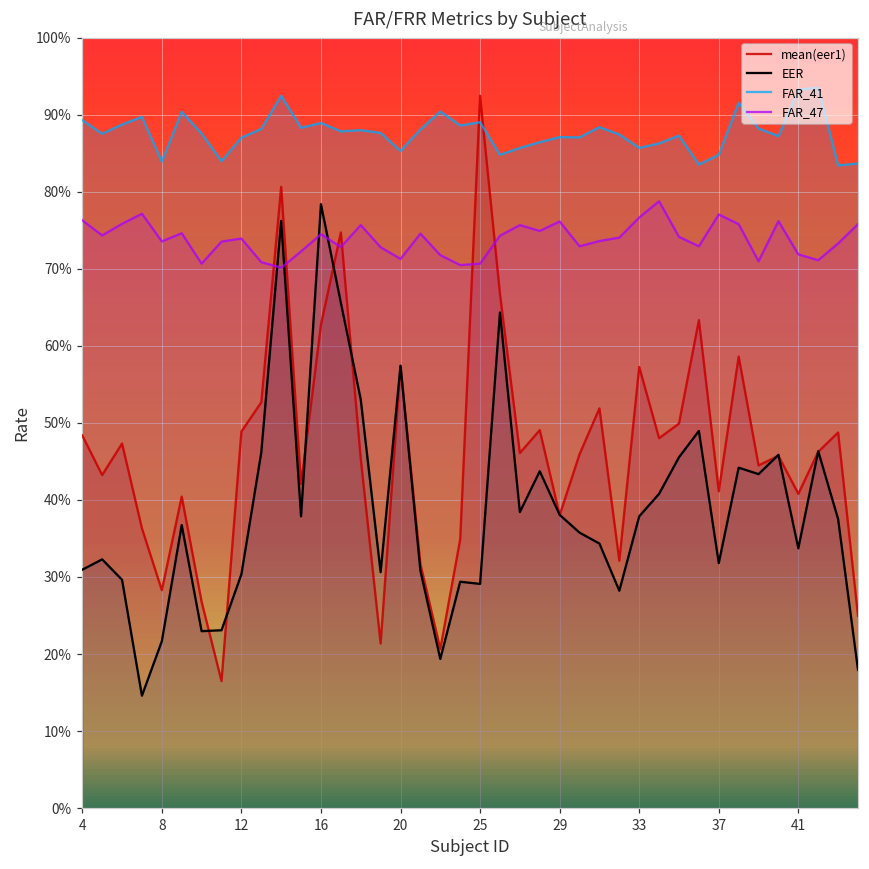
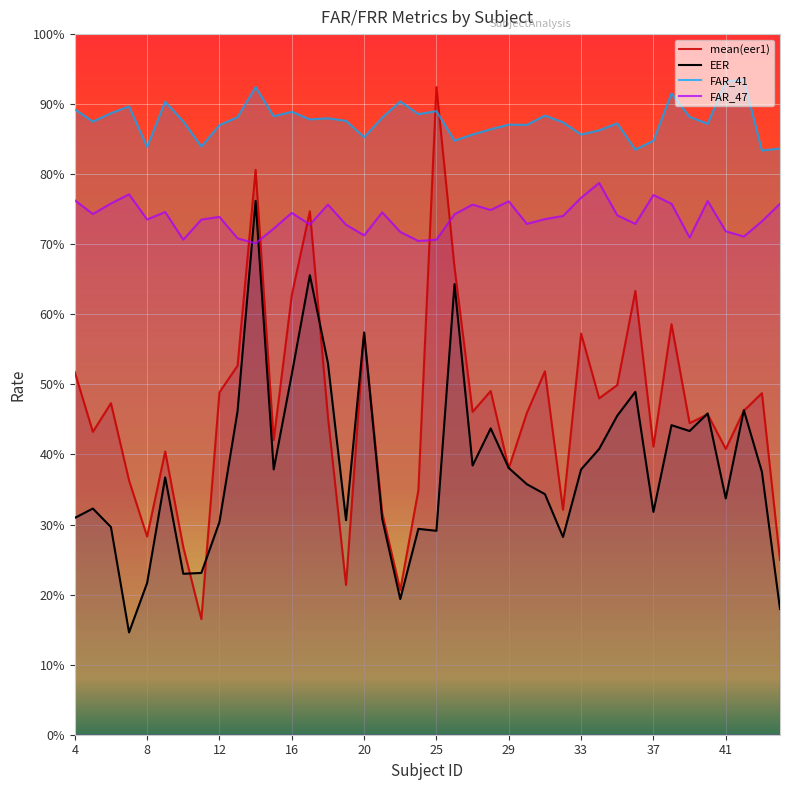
  {
    "mean(eer1)": {
-     "4": "48%",
+     "4": "52%",
      "8": "28%",
      "12": "49%",
      "16": "63%",
      "25": "92%",
      "33": "57%",
      "37": "41%",
      "41": "41%"
    },
    "EER": {
      "4": "31%",
      "8": "22%",
      "12": "30%",
-     "16": "78%",
+     "16": "51%",
      "25": "29%",
      "33": "38%",
      "37": "32%",
      "41": "34%"
    },
    "FAR_41": {
      "4": "89%",
      "8": "84%",
      "12": "87%",
      "16": "89%",
      "20": "85%",
      "25": "89%",
      "29": "87%",
      "33": "86%",
      "37": "85%"
    },
    "FAR_47": {
      "4": "76%",
      "8": "74%",
      "12": "74%",
      "16": "74%",
      "20": "71%",
      "25": "71%",
      "29": "76%",
      "33": "77%",
      "37": "77%",
      "41": "72%"
    }
  }
